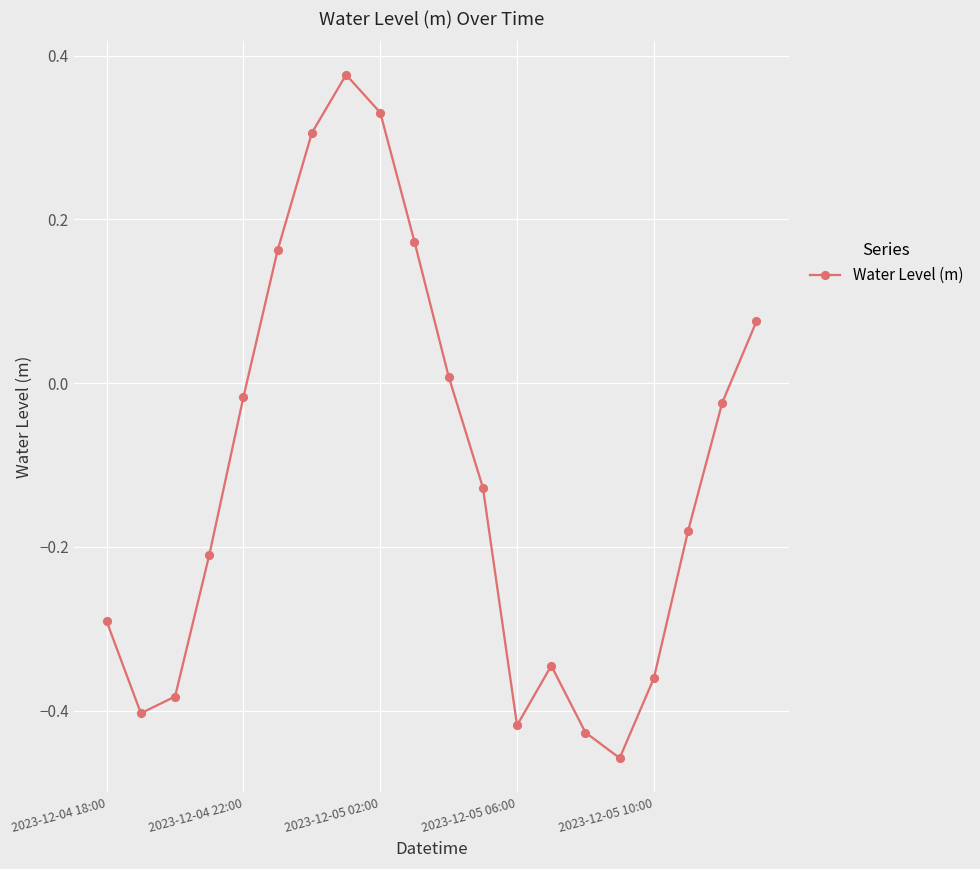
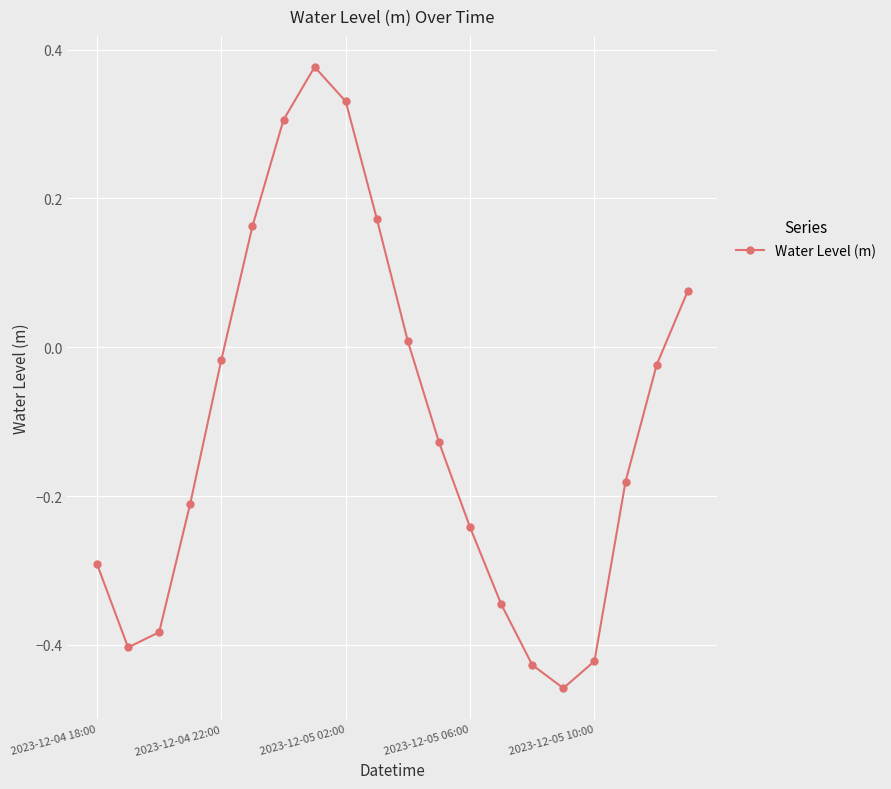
  {
    "2023-12-04 18:00": -0.29,
    "2023-12-04 22:00": -0.02,
    "2023-12-05 02:00": 0.33,
-   "2023-12-05 06:00": -0.42,
-   "2023-12-05 10:00": -0.36
+   "2023-12-05 06:00": -0.24,
+   "2023-12-05 10:00": -0.42
  }
